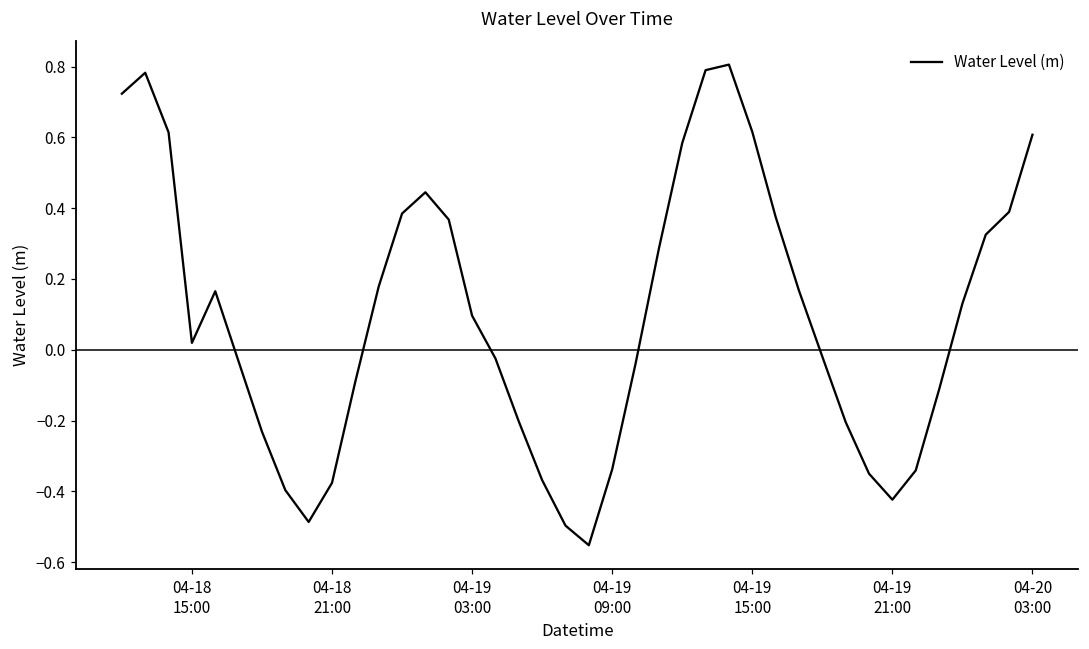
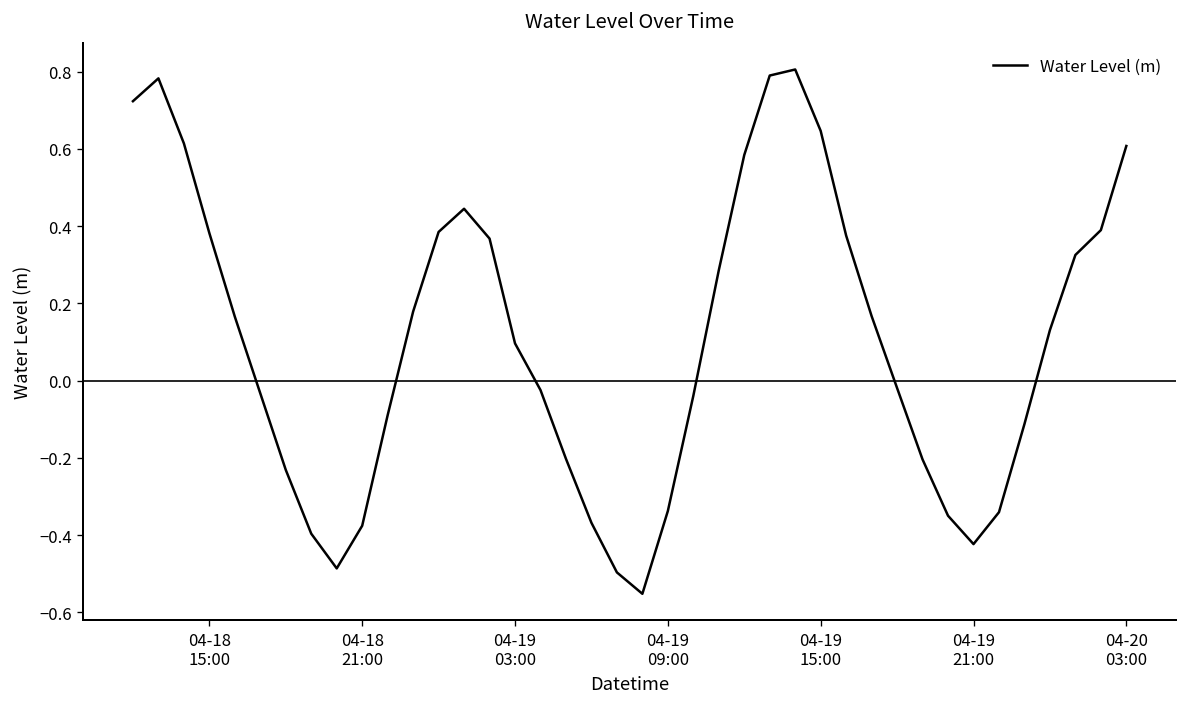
  {
-   "04-18 15:00": 0.02,
+   "04-18 15:00": 0.38,
    "04-18 21:00": -0.38,
    "04-19 03:00": 0.10,
    "04-19 09:00": -0.34,
-   "04-19 15:00": 0.62,
+   "04-19 15:00": 0.65,
    "04-19 21:00": -0.42,
    "04-20 03:00": 0.61
  }
